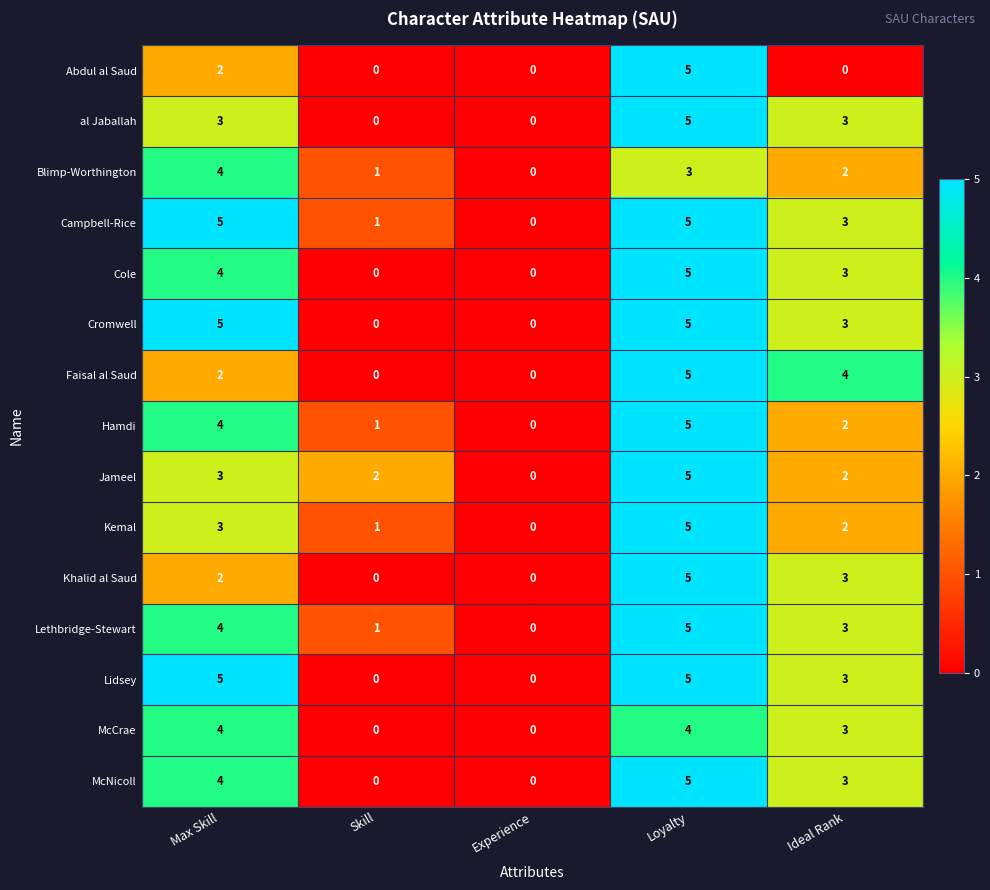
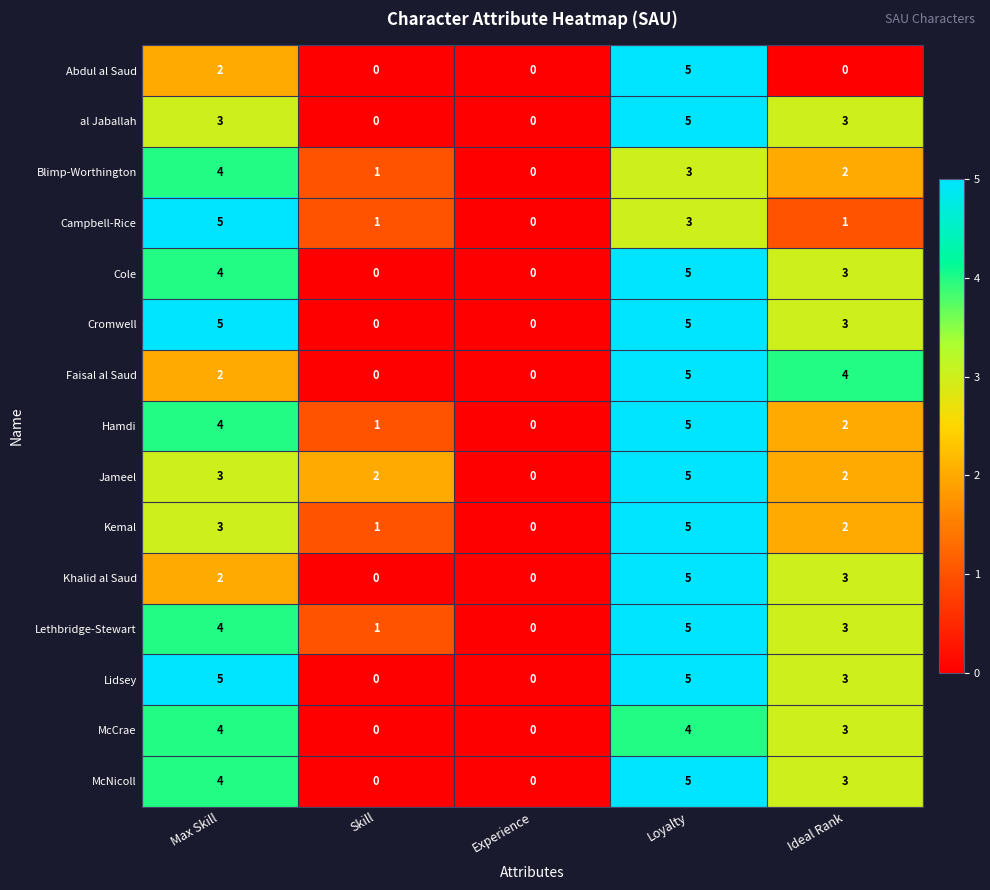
  {
    "Abdul al Saud": {
      "Max Skill": 2,
      "Skill": 0,
      "Experience": 0,
      "Loyalty": 5,
      "Ideal Rank": 0
    },
    "al Jaballah": {
      "Max Skill": 3,
      "Skill": 0,
      "Experience": 0,
      "Loyalty": 5,
      "Ideal Rank": 3
    },
    "Blimp-Worthington": {
      "Max Skill": 4,
      "Skill": 1,
      "Experience": 0,
      "Loyalty": 3,
      "Ideal Rank": 2
    },
    "Campbell-Rice": {
      "Max Skill": 5,
      "Skill": 1,
      "Experience": 0,
-     "Loyalty": 5,
-     "Ideal Rank": 3
+     "Loyalty": 3,
+     "Ideal Rank": 1
    },
    "Cole": {
      "Max Skill": 4,
      "Skill": 0,
      "Experience": 0,
      "Loyalty": 5,
      "Ideal Rank": 3
    },
    "Cromwell": {
      "Max Skill": 5,
      "Skill": 0,
      "Experience": 0,
      "Loyalty": 5,
      "Ideal Rank": 3
    },
    "Faisal al Saud": {
      "Max Skill": 2,
      "Skill": 0,
      "Experience": 0,
      "Loyalty": 5,
      "Ideal Rank": 4
    },
    "Hamdi": {
      "Max Skill": 4,
      "Skill": 1,
      "Experience": 0,
      "Loyalty": 5,
      "Ideal Rank": 2
    },
    "Jameel": {
      "Max Skill": 3,
      "Skill": 2,
      "Experience": 0,
      "Loyalty": 5,
      "Ideal Rank": 2
    },
    "Kemal": {
      "Max Skill": 3,
      "Skill": 1,
      "Experience": 0,
      "Loyalty": 5,
      "Ideal Rank": 2
    },
    "Khalid al Saud": {
      "Max Skill": 2,
      "Skill": 0,
      "Experience": 0,
      "Loyalty": 5,
      "Ideal Rank": 3
    },
    "Lethbridge-Stewart": {
      "Max Skill": 4,
      "Skill": 1,
      "Experience": 0,
      "Loyalty": 5,
      "Ideal Rank": 3
    },
    "Lidsey": {
      "Max Skill": 5,
      "Skill": 0,
      "Experience": 0,
      "Loyalty": 5,
      "Ideal Rank": 3
    },
    "McCrae": {
      "Max Skill": 4,
      "Skill": 0,
      "Experience": 0,
      "Loyalty": 4,
      "Ideal Rank": 3
    },
    "McNicoll": {
      "Max Skill": 4,
      "Skill": 0,
      "Experience": 0,
      "Loyalty": 5,
      "Ideal Rank": 3
    }
  }
